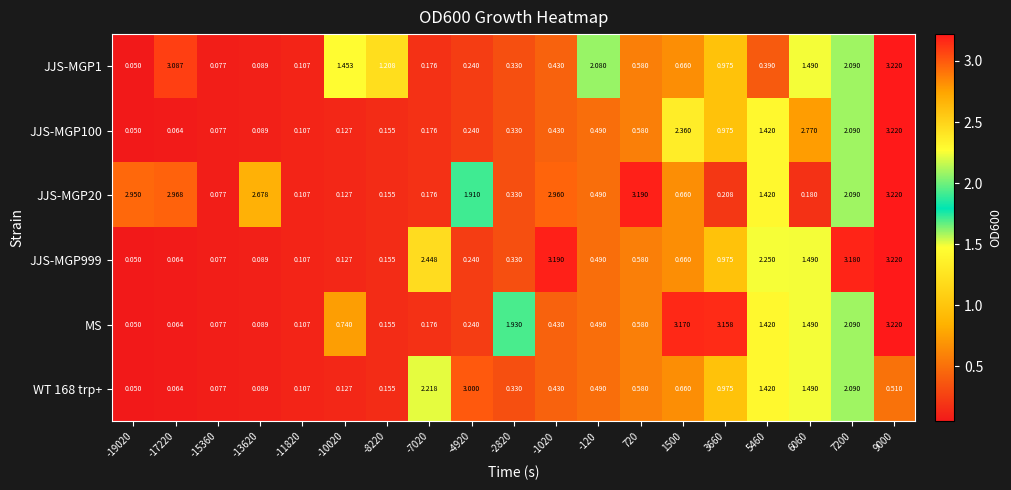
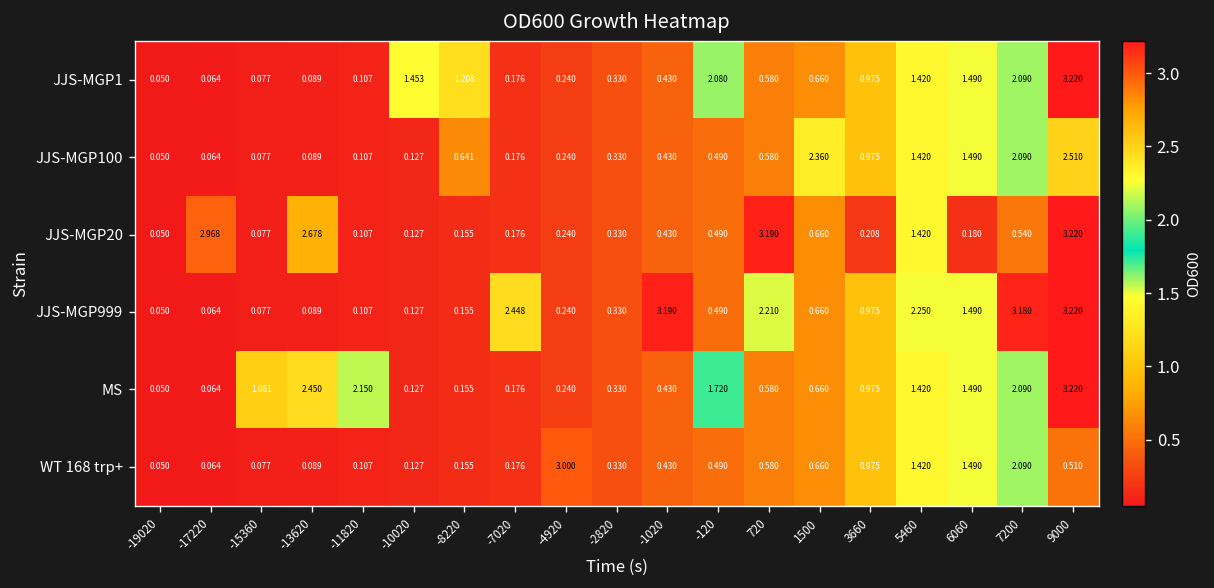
  {
    "JJS-MGP1": {
      "-19020": 0.050,
-     "-17220": 3.087,
+     "-17220": 0.064,
      "-15360": 0.077,
      "-13620": 0.089,
      "-11820": 0.107,
      "-10020": 1.453,
      "-8220": 1.208,
      "-7020": 0.176,
      "-4920": 0.240,
      "-2820": 0.330,
      "-1020": 0.430,
      "-120": 2.080,
      "720": 0.580,
      "1500": 0.660,
      "3660": 0.975,
-     "5460": 0.390,
+     "5460": 1.420,
      "6060": 1.490,
      "7200": 2.090,
      "9000": 3.220
    },
    "JJS-MGP100": {
      "-19020": 0.050,
      "-17220": 0.064,
      "-15360": 0.077,
      "-13620": 0.089,
      "-11820": 0.107,
      "-10020": 0.127,
-     "-8220": 0.155,
+     "-8220": 0.641,
      "-7020": 0.176,
      "-4920": 0.240,
      "-2820": 0.330,
      "-1020": 0.430,
      "-120": 0.490,
      "720": 0.580,
      "1500": 2.360,
      "3660": 0.975,
      "5460": 1.420,
-     "6060": 2.770,
+     "6060": 1.490,
      "7200": 2.090,
-     "9000": 3.220
+     "9000": 2.510
    },
    "JJS-MGP20": {
-     "-19020": 2.950,
+     "-19020": 0.050,
      "-17220": 2.968,
      "-15360": 0.077,
      "-13620": 2.678,
      "-11820": 0.107,
      "-10020": 0.127,
      "-8220": 0.155,
      "-7020": 0.176,
-     "-4920": 1.910,
+     "-4920": 0.240,
      "-2820": 0.330,
-     "-1020": 2.960,
+     "-1020": 0.430,
      "-120": 0.490,
      "720": 3.190,
      "1500": 0.660,
      "3660": 0.208,
      "5460": 1.420,
      "6060": 0.180,
-     "7200": 2.090,
+     "7200": 0.540,
      "9000": 3.220
    },
    "JJS-MGP999": {
      "-19020": 0.050,
      "-17220": 0.064,
      "-15360": 0.077,
      "-13620": 0.089,
      "-11820": 0.107,
      "-10020": 0.127,
      "-8220": 0.155,
      "-7020": 2.448,
      "-4920": 0.240,
      "-2820": 0.330,
      "-1020": 3.190,
      "-120": 0.490,
-     "720": 0.580,
+     "720": 2.210,
      "1500": 0.660,
      "3660": 0.975,
      "5460": 2.250,
      "6060": 1.490,
      "7200": 3.180,
      "9000": 3.220
    },
    "MS": {
      "-19020": 0.050,
      "-17220": 0.064,
-     "-15360": 0.077,
-     "-13620": 0.089,
-     "-11820": 0.107,
-     "-10020": 0.740,
+     "-15360": 1.081,
+     "-13620": 2.450,
+     "-11820": 2.150,
+     "-10020": 0.127,
      "-8220": 0.155,
      "-7020": 0.176,
      "-4920": 0.240,
-     "-2820": 1.930,
+     "-2820": 0.330,
      "-1020": 0.430,
-     "-120": 0.490,
+     "-120": 1.720,
      "720": 0.580,
-     "1500": 3.170,
-     "3660": 3.158,
+     "1500": 0.660,
+     "3660": 0.975,
      "5460": 1.420,
      "6060": 1.490,
      "7200": 2.090,
      "9000": 3.220
    },
    "WT 168 trp+": {
      "-19020": 0.050,
      "-17220": 0.064,
      "-15360": 0.077,
      "-13620": 0.089,
      "-11820": 0.107,
      "-10020": 0.127,
      "-8220": 0.155,
-     "-7020": 2.218,
+     "-7020": 0.176,
      "-4920": 3.000,
      "-2820": 0.330,
      "-1020": 0.430,
      "-120": 0.490,
      "720": 0.580,
      "1500": 0.660,
      "3660": 0.975,
      "5460": 1.420,
      "6060": 1.490,
      "7200": 2.090,
      "9000": 0.510
    }
  }
